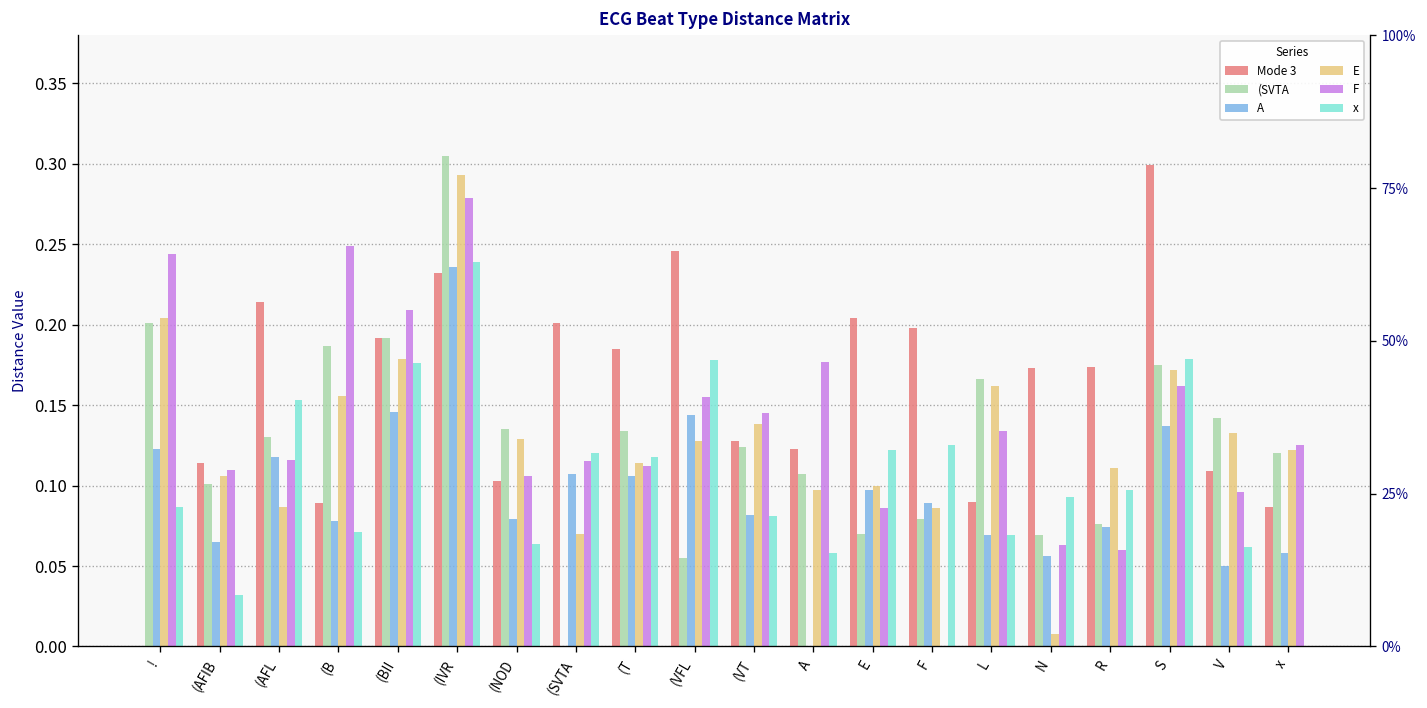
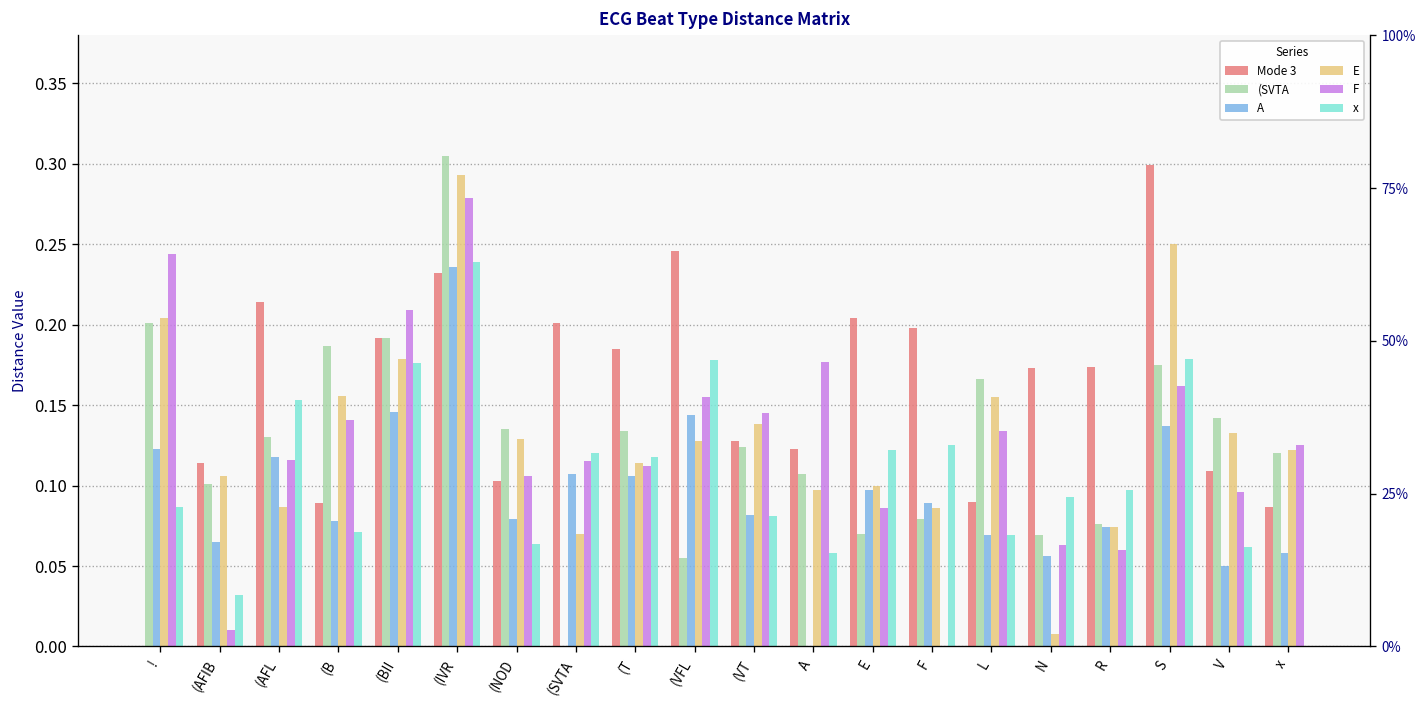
  {
    "Mode 3": {
      "!": 0.000,
      "(AFIB": 0.114,
      "(AFL": 0.214,
      "(B": 0.089,
      "(BII": 0.192,
      "(IVR": 0.232,
      "(NOD": 0.103,
      "(SVTA": 0.201,
      "(T": 0.185,
      "(VFL": 0.246,
      "(VT": 0.128,
      "A": 0.123,
      "E": 0.204,
      "F": 0.198,
      "L": 0.090,
      "N": 0.173,
      "R": 0.174,
      "S": 0.299,
      "V": 0.109,
      "x": 0.087
    },
    "(SVTA": {
      "!": 0.201,
      "(AFIB": 0.101,
      "(AFL": 0.130,
      "(B": 0.187,
      "(BII": 0.192,
      "(IVR": 0.305,
      "(NOD": 0.135,
      "(SVTA": 0.000,
      "(T": 0.134,
      "(VFL": 0.055,
      "(VT": 0.124,
      "A": 0.107,
      "E": 0.070,
      "F": 0.079,
      "L": 0.166,
      "N": 0.069,
      "R": 0.076,
      "S": 0.175,
      "V": 0.142,
      "x": 0.120
    },
    "E": {
      "!": 0.204,
      "(AFIB": 0.106,
      "(AFL": 0.087,
      "(B": 0.156,
      "(BII": 0.179,
      "(IVR": 0.293,
      "(NOD": 0.129,
      "(SVTA": 0.070,
      "(T": 0.114,
      "(VFL": 0.128,
      "(VT": 0.138,
      "A": 0.097,
      "E": 0.100,
      "F": 0.086,
-     "L": 0.162,
+     "L": 0.155,
      "N": 0.008,
-     "R": 0.111,
-     "S": 0.172,
+     "R": 0.074,
+     "S": 0.250,
      "V": 0.133,
      "x": 0.122
    },
    "F": {
      "!": 0.244,
-     "(AFIB": 0.11,
+     "(AFIB": 0.01,
      "(AFL": 0.116,
-     "(B": 0.249,
+     "(B": 0.141,
      "(BII": 0.209,
      "(IVR": 0.279,
      "(NOD": 0.106,
      "(SVTA": 0.115,
      "(T": 0.112,
      "(VFL": 0.155,
      "(VT": 0.145,
      "A": 0.177,
      "E": 0.086,
      "F": 0.000,
      "L": 0.134,
      "N": 0.063,
      "R": 0.060,
      "S": 0.162,
      "V": 0.096,
      "x": 0.125
    }
  }
